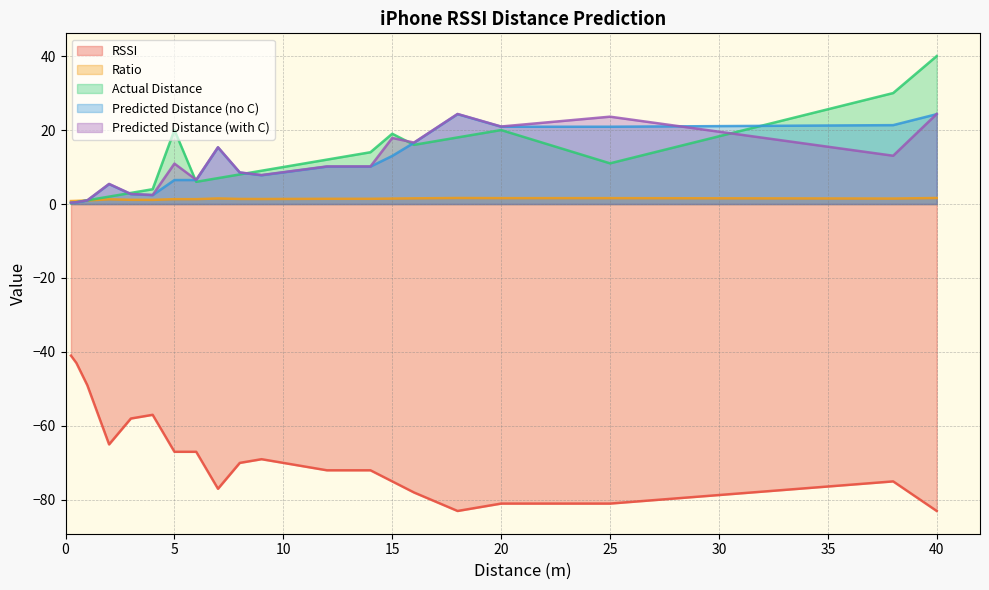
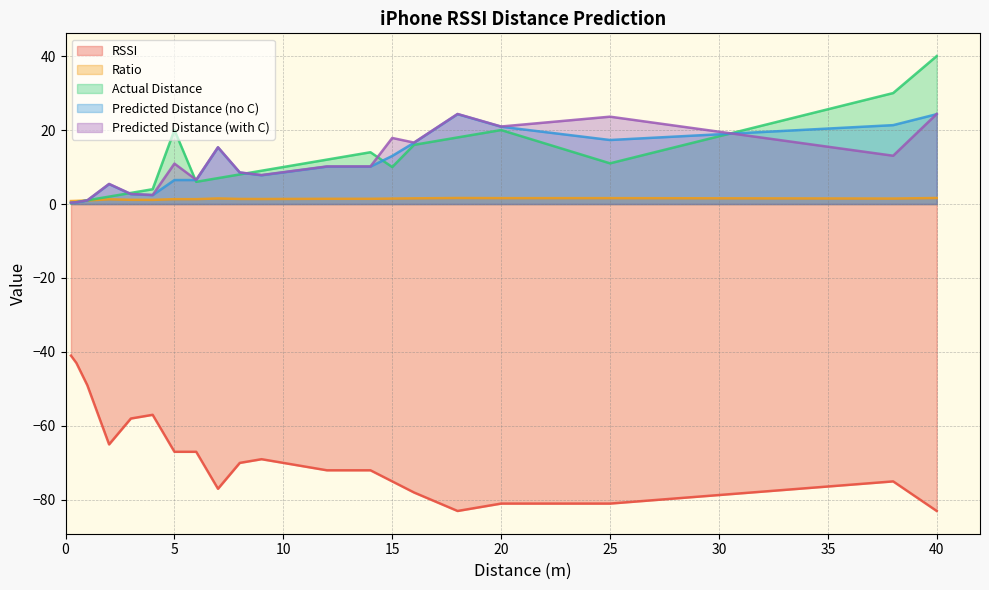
  {
    "Actual Distance": {
-     "15": 19,
+     "15": 10,
      "20": 20,
      "25": 11,
      "40": 40
    },
    "Predicted Distance (no C)": {
      "5": 6,
      "15": 13,
-     "25": 21
+     "25": 17
    },
    "Predicted Distance (with C)": {
      "5": 11,
      "15": 18,
      "25": 24
    }
  }
